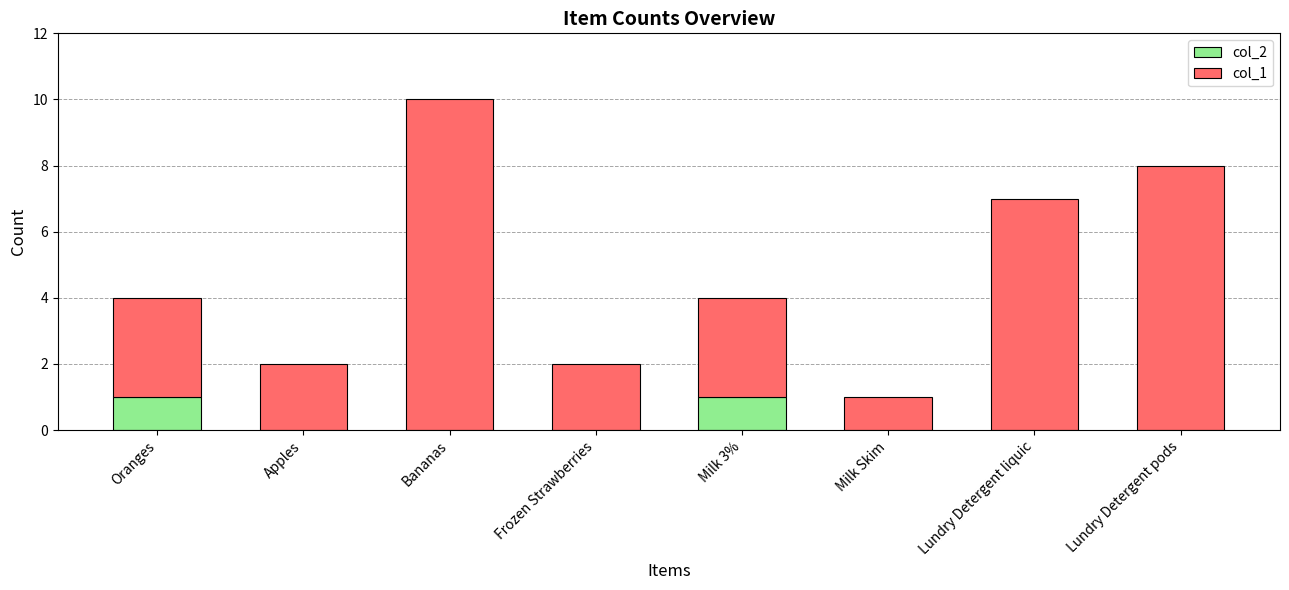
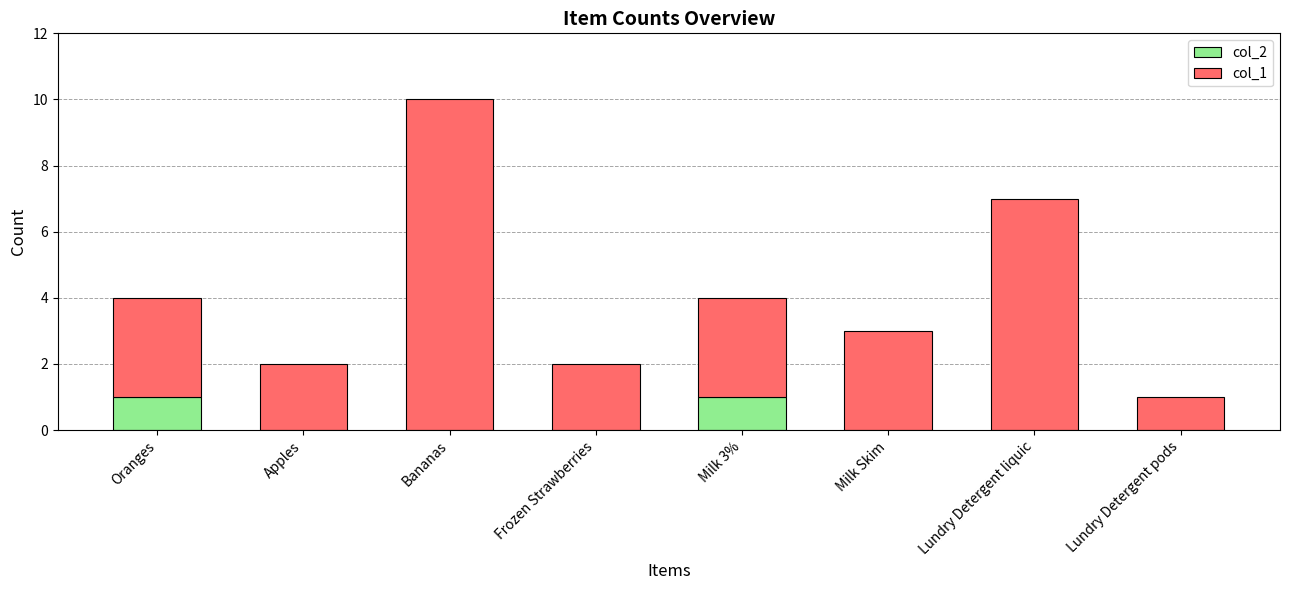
  {
    "col_2": {
      "Oranges": 1,
      "Apples": 0,
      "Bananas": 0,
      "Frozen Strawberries": 0,
      "Milk 3%": 1,
      "Milk Skim": 0,
      "Lundry Detergent liquic": 0,
      "Lundry Detergent pods": 0
    },
    "col_1": {
      "Oranges": 3,
      "Apples": 2,
      "Bananas": 10,
      "Frozen Strawberries": 2,
      "Milk 3%": 3,
-     "Milk Skim": 1,
+     "Milk Skim": 3,
      "Lundry Detergent liquic": 7,
-     "Lundry Detergent pods": 8
+     "Lundry Detergent pods": 1
    }
  }
